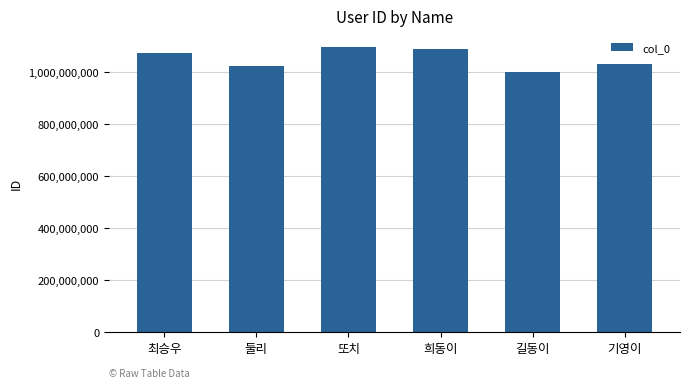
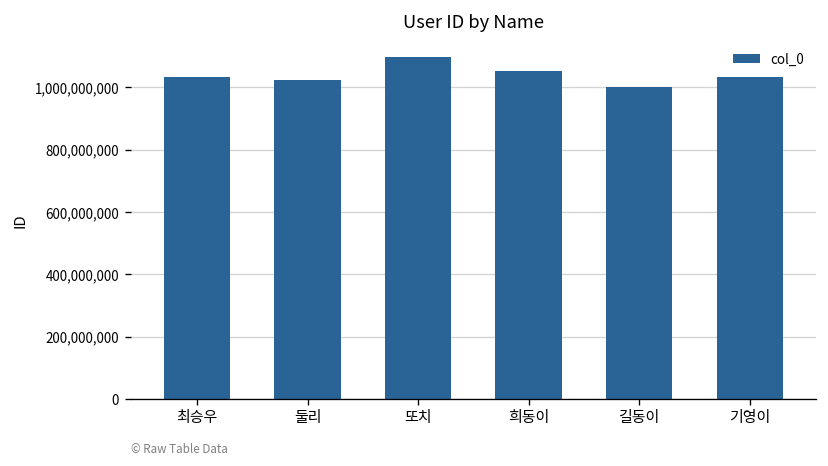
  {
-   "최승우": "1,070,000,000",
+   "최승우": "1,030,000,000",
    "둘리": "1,020,000,000",
    "또치": "1,100,000,000",
-   "희동이": "1,090,000,000",
+   "희동이": "1,050,000,000",
    "길동이": "1,000,000,000",
    "기영이": "1,030,000,000"
  }
